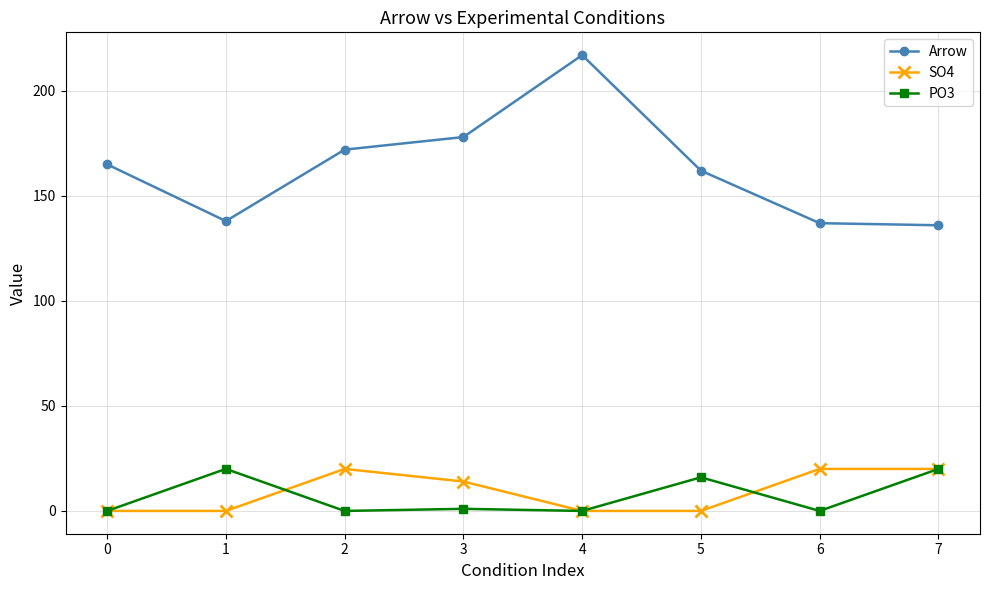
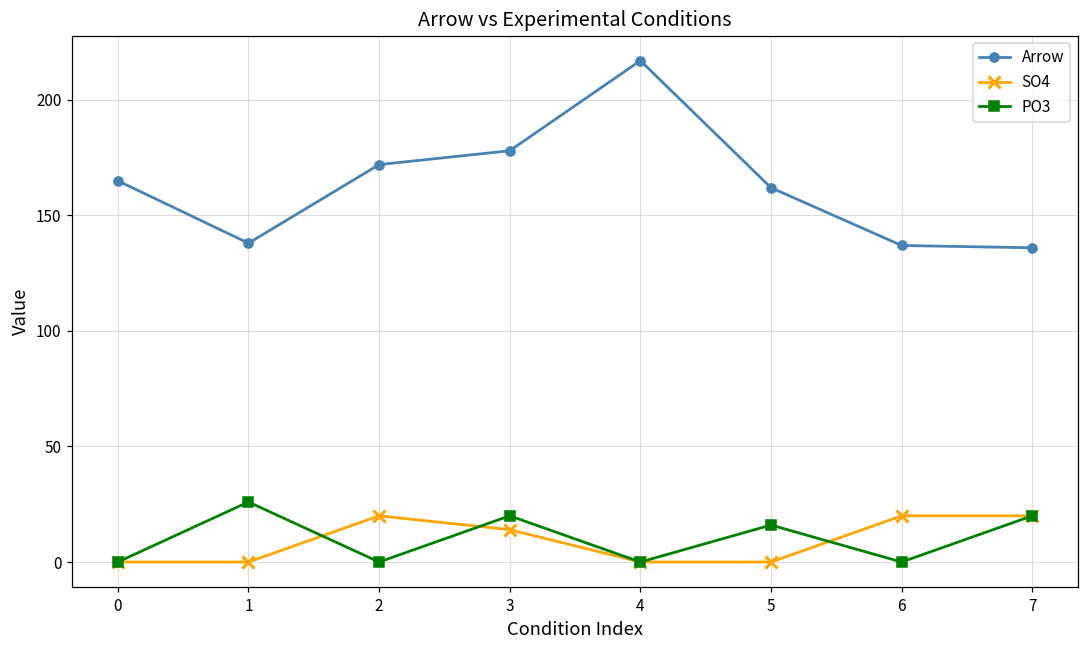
  {
    "Arrow": {
      "0": 165,
      "1": 138,
      "2": 172,
      "3": 178,
      "4": 217,
      "5": 162,
      "6": 137,
      "7": 136
    },
    "SO4": {
      "1": 0,
      "2": 20,
      "3": 14,
      "5": 0,
      "6": 20
    },
    "PO3": {
-     "1": 20,
+     "1": 26,
      "2": 0,
-     "3": 1,
+     "3": 20,
      "5": 16,
      "6": 0
    }
  }
